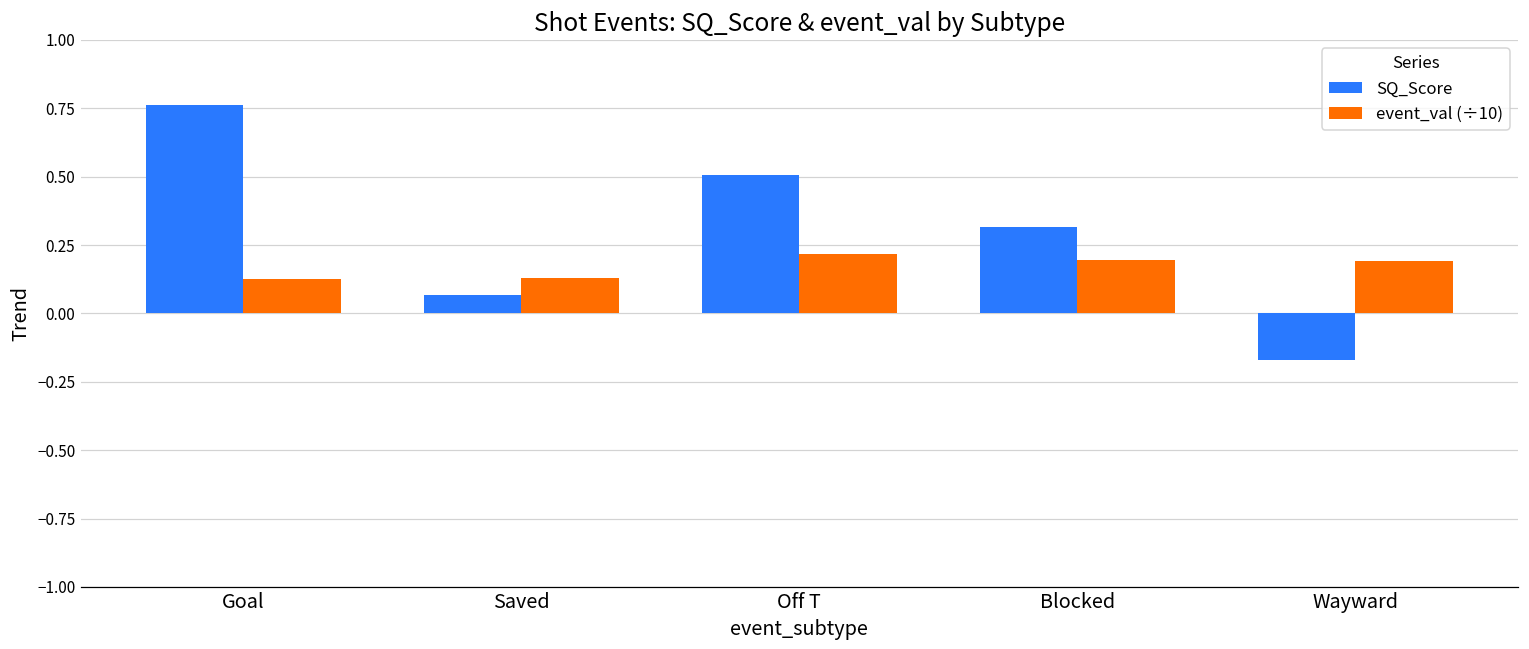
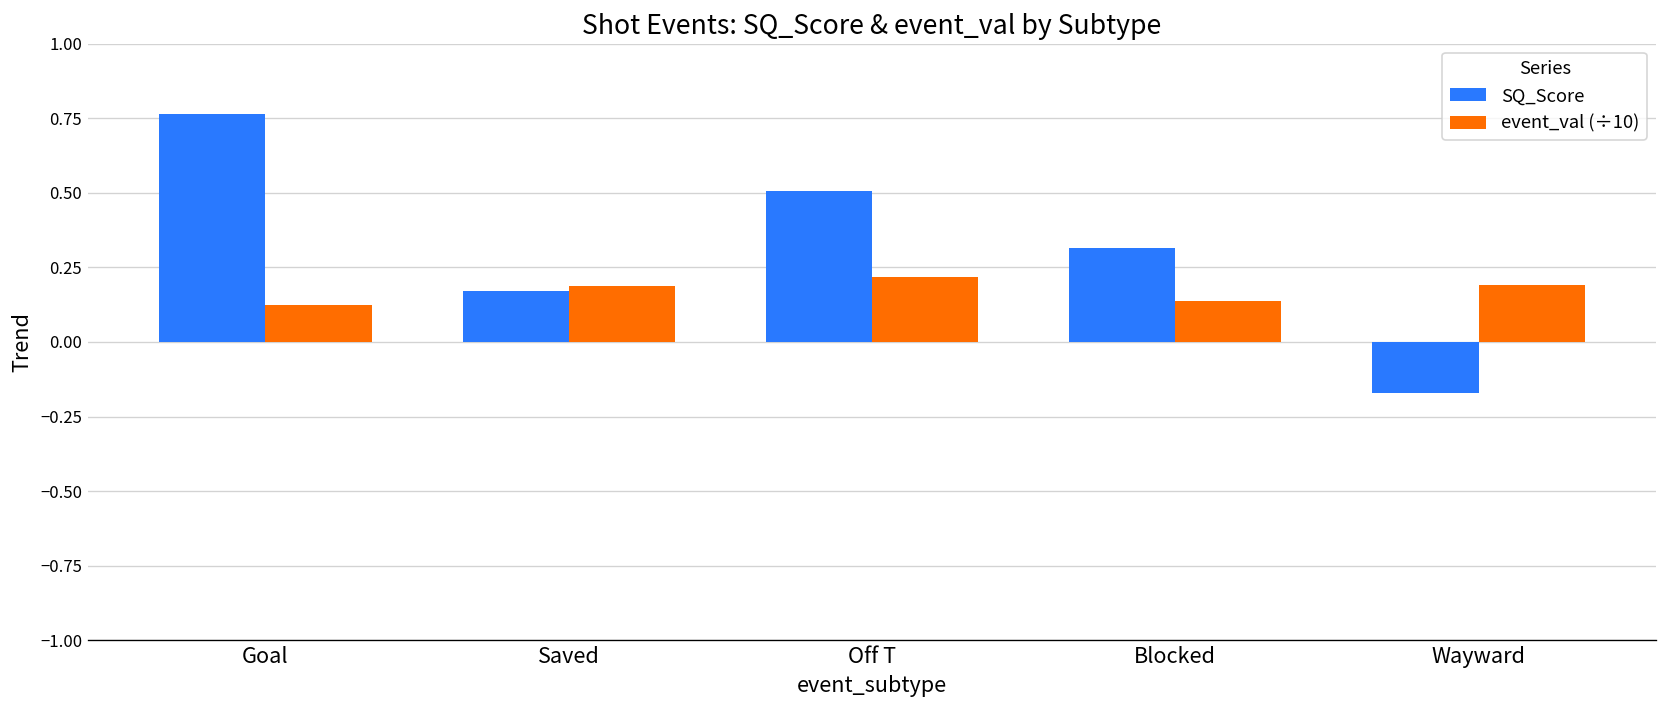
  {
    "SQ_Score": {
      "Goal": 0.76,
-     "Saved": 0.07,
+     "Saved": 0.17,
      "Off T": 0.51,
      "Blocked": 0.32,
      "Wayward": -0.17
    },
    "event_val (÷10)": {
      "Goal": 0.13,
-     "Saved": 0.13,
+     "Saved": 0.19,
      "Off T": 0.22,
-     "Blocked": 0.19,
+     "Blocked": 0.14,
      "Wayward": 0.19
    }
  }
